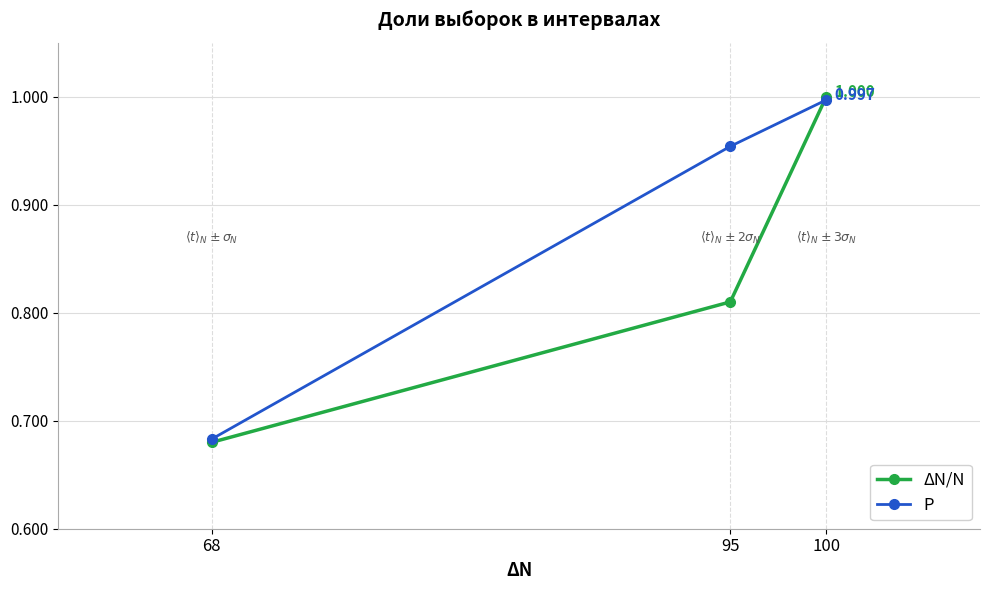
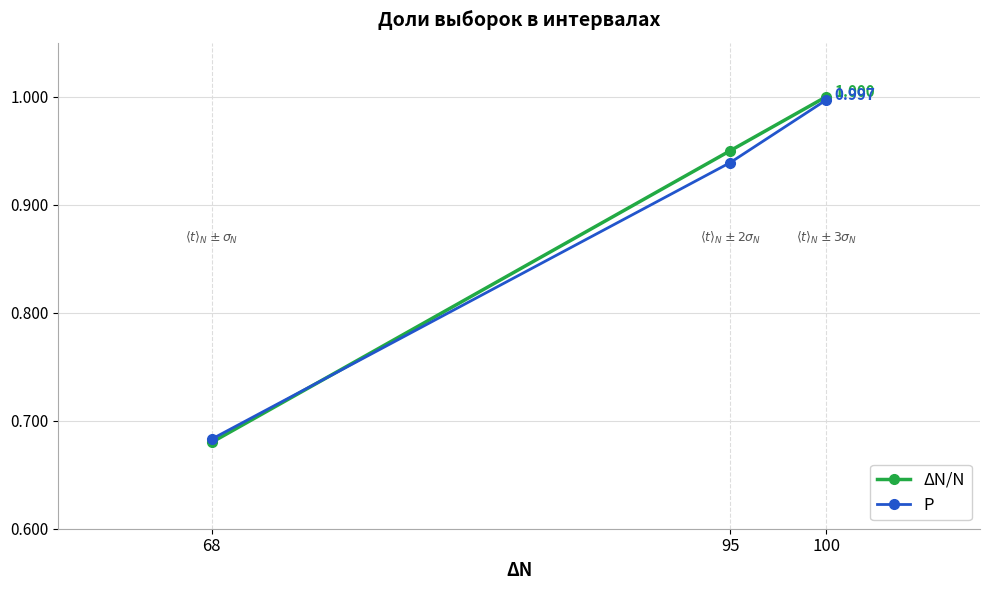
  {
    "ΔN/N": {
      "68": 0.68,
-     "95": 0.81
+     "95": 0.95
    },
    "P": {
      "68": 0.683,
-     "95": 0.954
+     "95": 0.939
    }
  }
